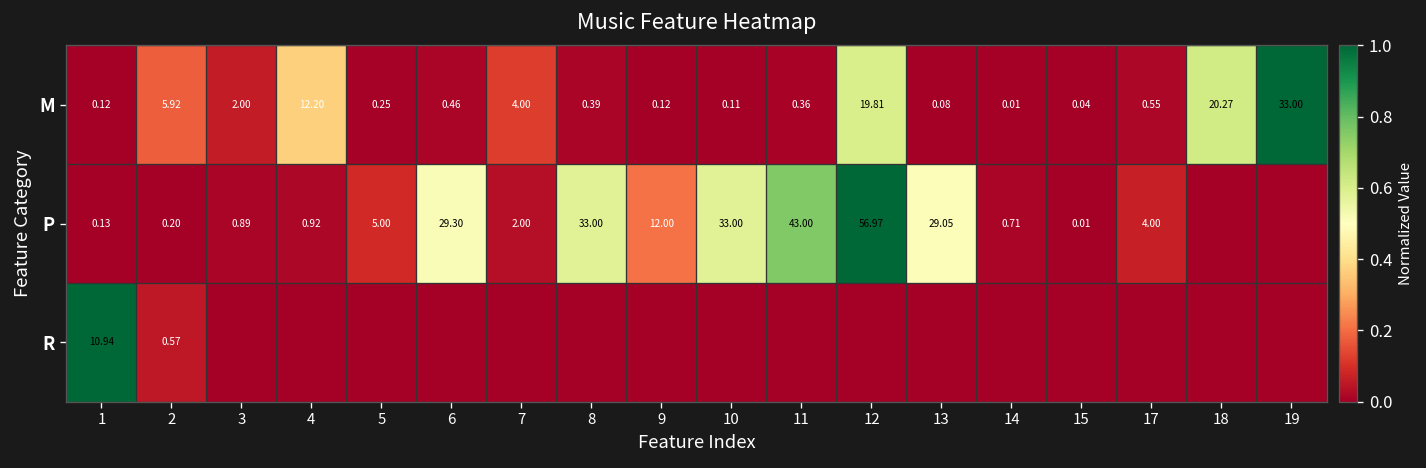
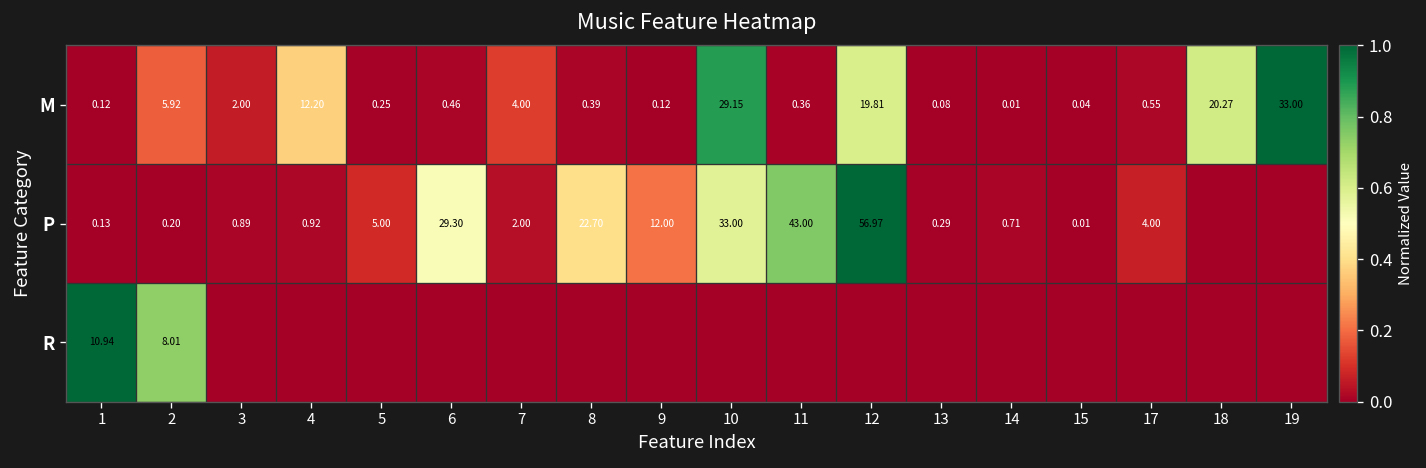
  {
    "M": {
      "1": 0.12,
      "2": 5.92,
      "3": 2.00,
      "4": 12.20,
      "5": 0.25,
      "6": 0.46,
      "7": 4.00,
      "8": 0.39,
      "9": 0.12,
-     "10": 0.11,
+     "10": 29.15,
      "11": 0.36,
      "12": 19.81,
      "13": 0.08,
      "14": 0.01,
      "15": 0.04,
      "17": 0.55,
      "18": 20.27,
      "19": 33.00
    },
    "P": {
      "1": 0.13,
      "2": 0.20,
      "3": 0.89,
      "4": 0.92,
      "5": 5.00,
      "6": 29.30,
      "7": 2.00,
-     "8": 33.00,
+     "8": 22.70,
      "9": 12.00,
      "10": 33.00,
      "11": 43.00,
      "12": 56.97,
-     "13": 29.05,
+     "13": 0.29,
      "14": 0.71,
      "15": 0.01,
      "17": 4.00
    },
    "R": {
      "1": 10.94,
-     "2": 0.57
+     "2": 8.01
    }
  }
